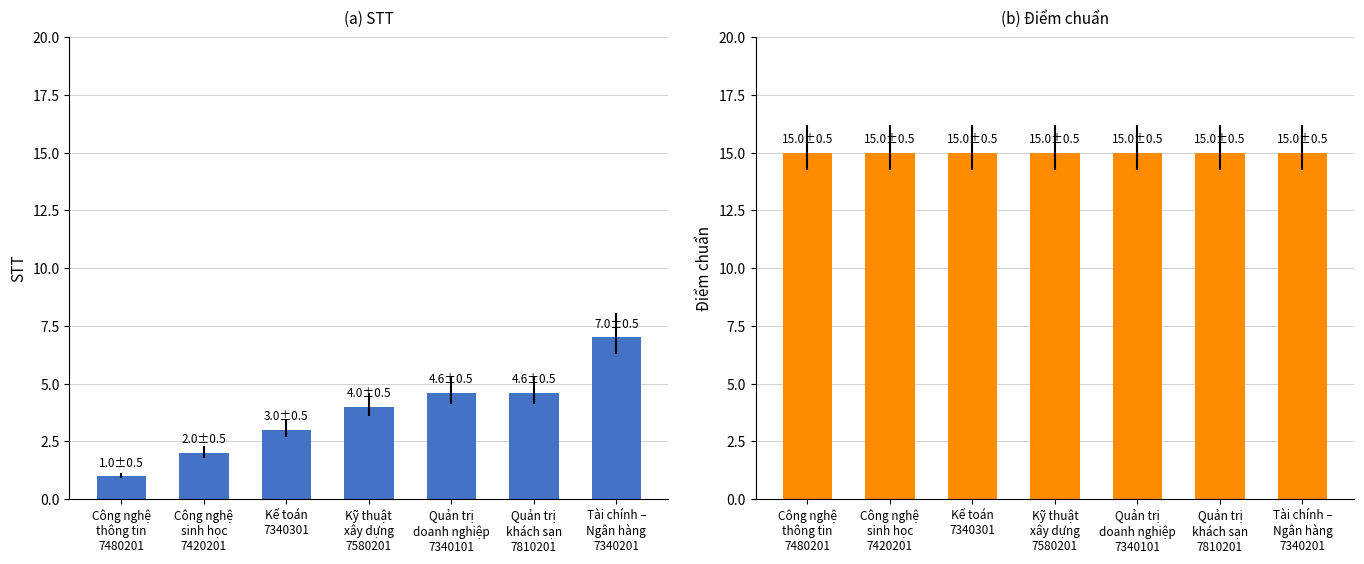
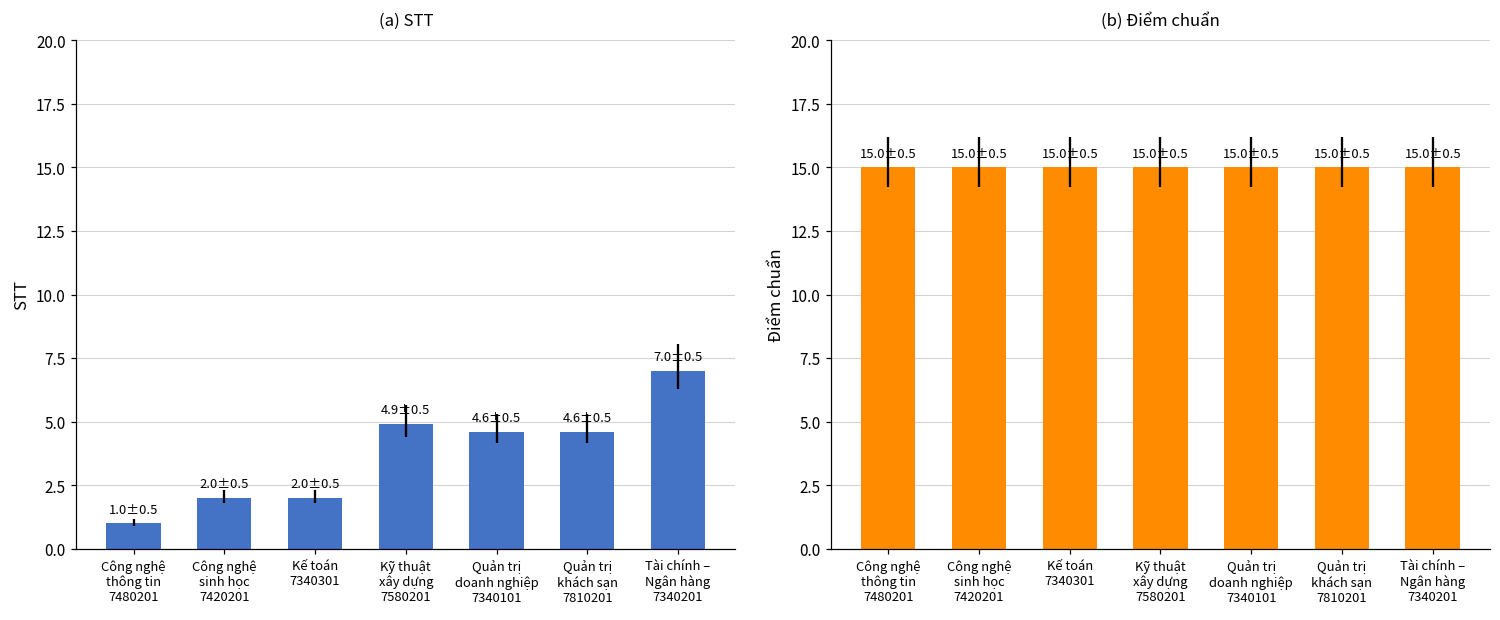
  {
    "(a) STT": {
      "Công nghệ thông tin 7480201": "1.0±0.5",
      "Công nghệ sinh học 7420201": "2.0±0.5",
-     "Kế toán 7340301": "3.0±0.5",
-     "Kỹ thuật xây dựng 7580201": "4.0±0.5",
+     "Kế toán 7340301": "2.0±0.5",
+     "Kỹ thuật xây dựng 7580201": "4.9±0.5",
      "Quản trị doanh nghiệp 7340101": "4.6±0.5",
      "Quản trị khách sạn 7810201": "4.6±0.5",
      "Tài chính – Ngân hàng 7340201": "7.0±0.5"
    },
    "(b) Điểm chuẩn": {
      "Công nghệ thông tin 7480201": "15.0±0.5",
      "Công nghệ sinh học 7420201": "15.0±0.5",
      "Kế toán 7340301": "15.0±0.5",
      "Kỹ thuật xây dựng 7580201": "15.0±0.5",
      "Quản trị doanh nghiệp 7340101": "15.0±0.5",
      "Quản trị khách sạn 7810201": "15.0±0.5",
      "Tài chính – Ngân hàng 7340201": "15.0±0.5"
    }
  }
